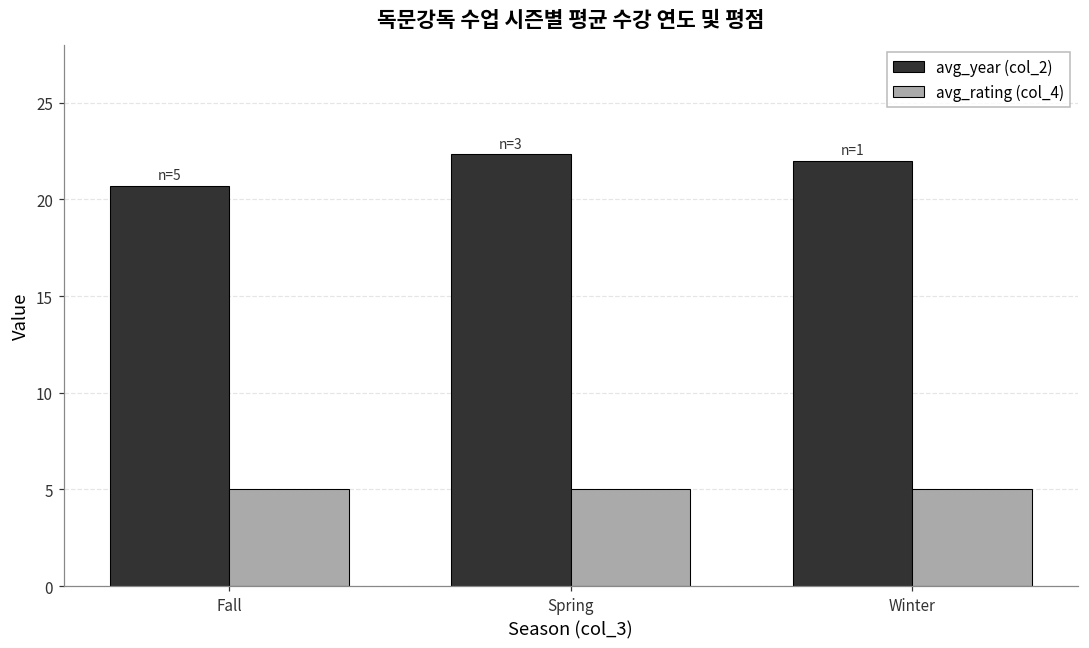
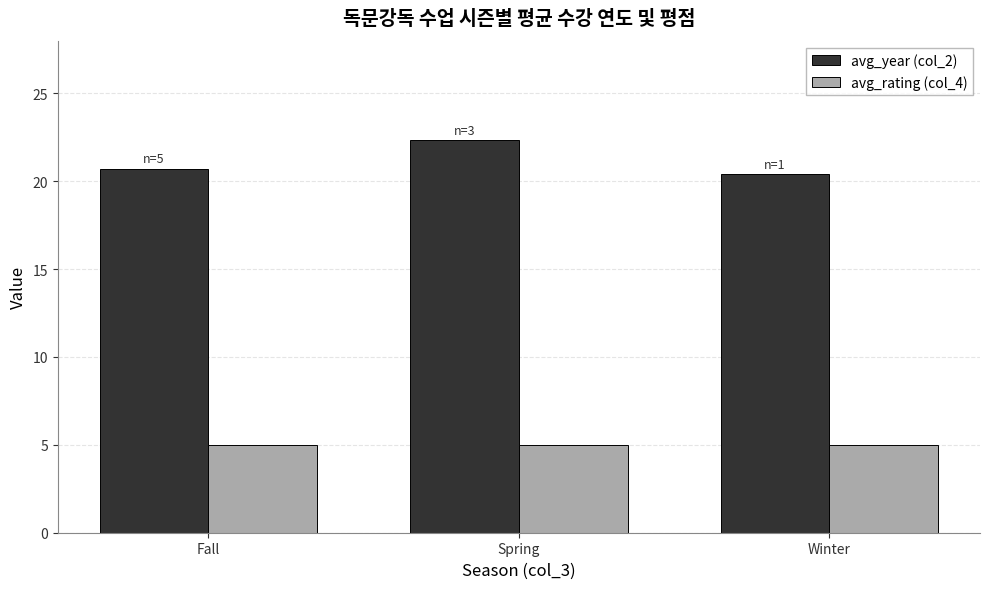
  {
    "avg_year (col_2)": {
-     "Winter": 22.0
+     "Winter": 20.4
    },
    "avg_rating (col_4)": {
      "Fall": 5.0,
      "Spring": 5.0,
      "Winter": 5.0
    }
  }
